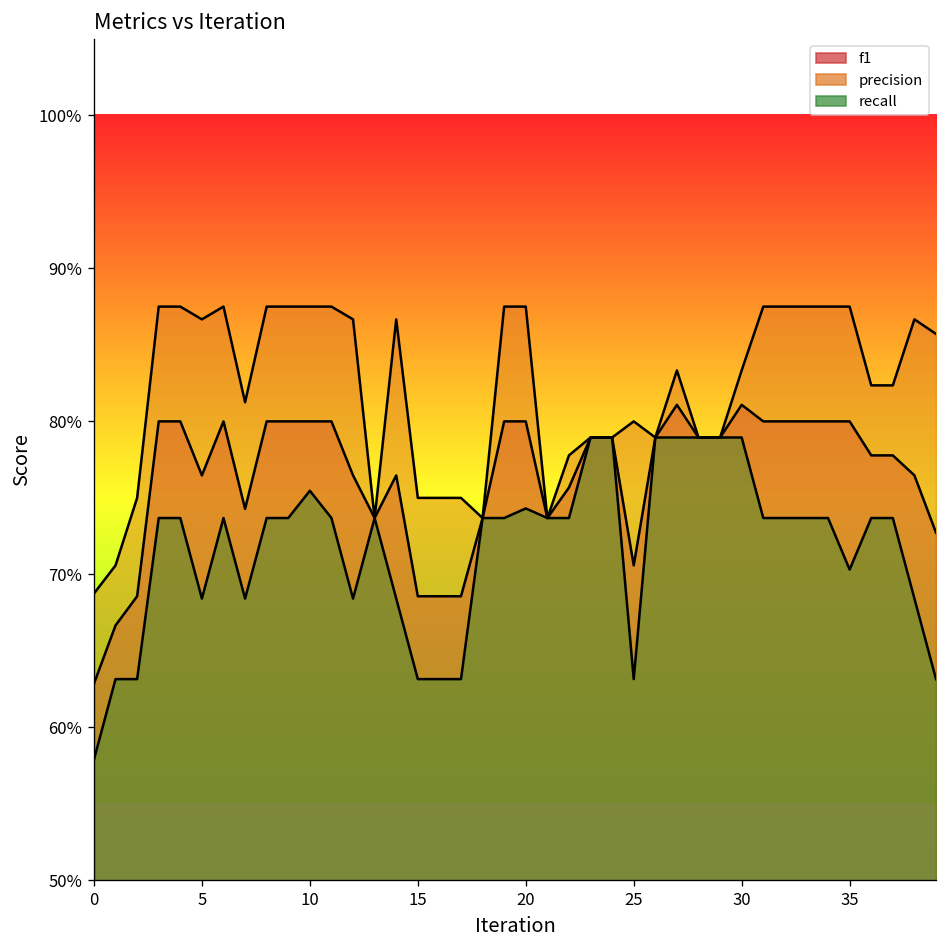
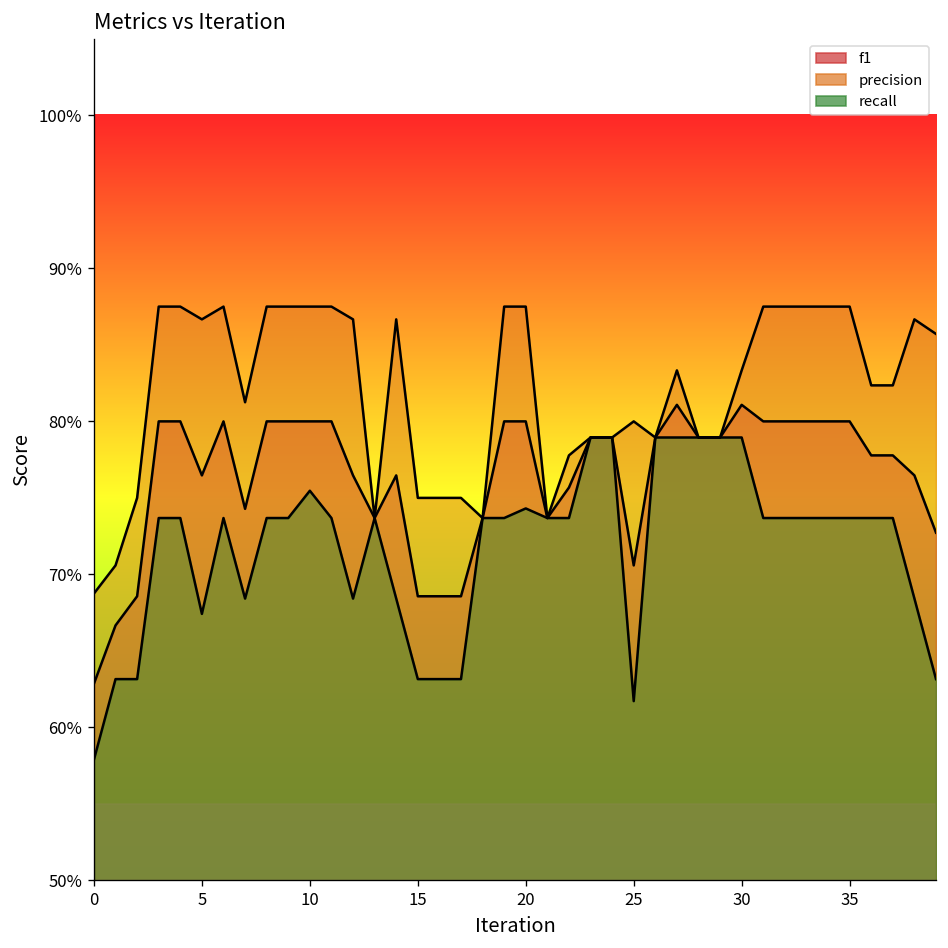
  {
    "recall": {
      "0": "57.9%",
-     "5": "68.4%",
+     "5": "67.4%",
      "10": "75.5%",
      "15": "63.2%",
      "20": "74.3%",
-     "25": "63.2%",
+     "25": "61.7%",
      "30": "78.9%",
-     "35": "70.3%"
+     "35": "73.7%"
    }
  }
